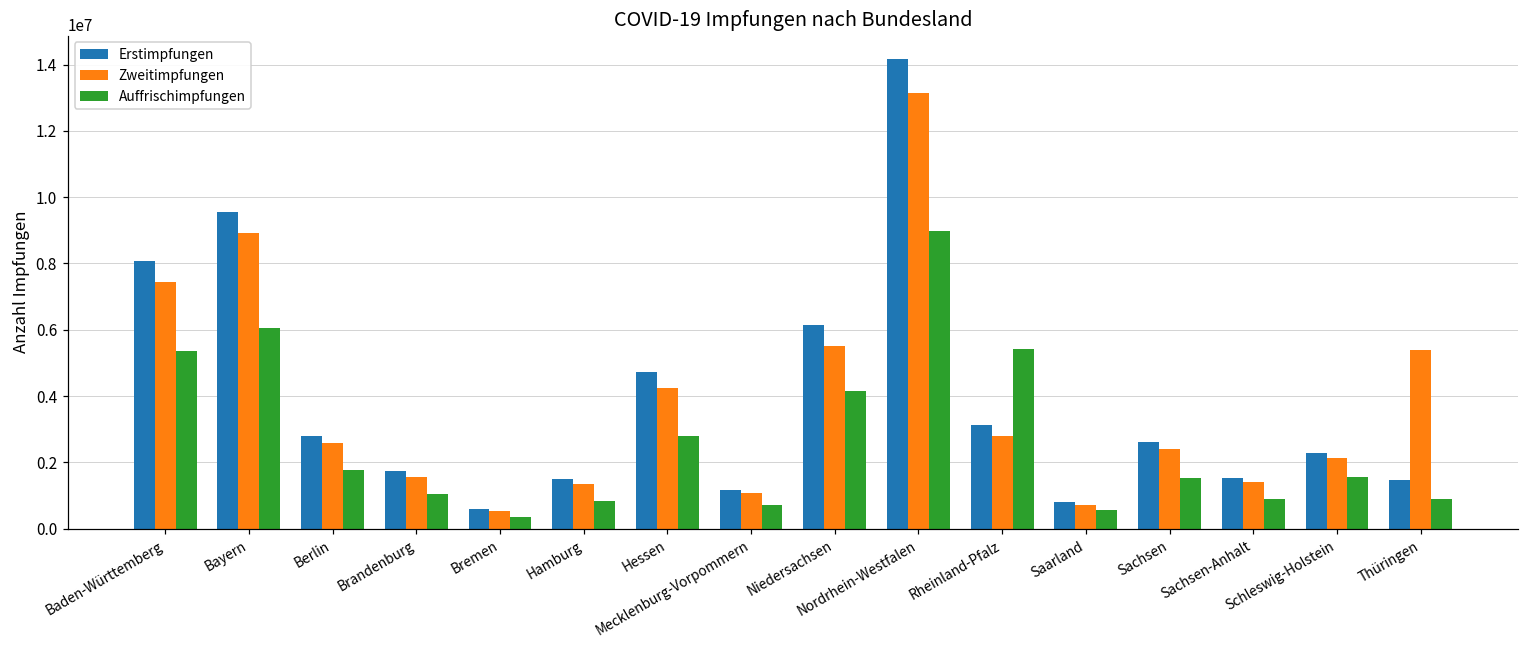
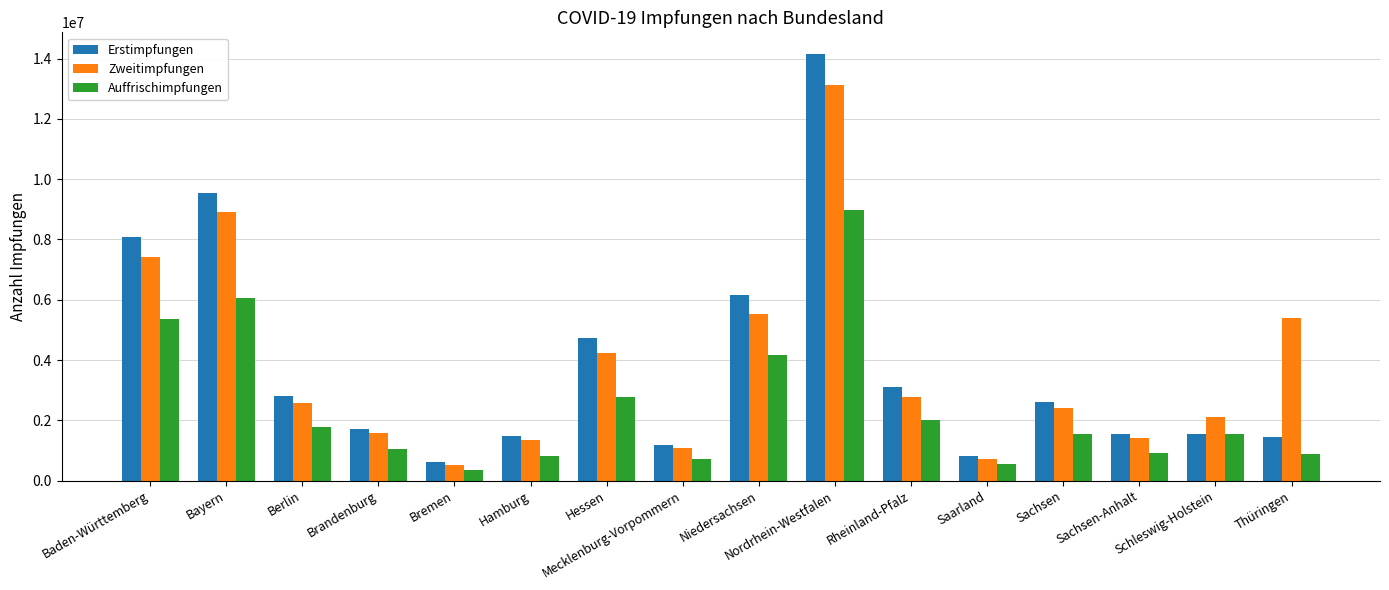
  {
    "Erstimpfungen": {
      "Baden-Württemberg": 8100000,
      "Bayern": 9600000,
      "Berlin": 2800000,
      "Brandenburg": 1700000,
      "Bremen": 600000,
      "Hamburg": 1500000,
      "Hessen": 4700000,
      "Mecklenburg-Vorpommern": 1200000,
      "Niedersachsen": 6100000,
      "Nordrhein-Westfalen": 14200000,
      "Rheinland-Pfalz": 3100000,
      "Saarland": 800000,
      "Sachsen": 2600000,
      "Sachsen-Anhalt": 1500000,
-     "Schleswig-Holstein": 2300000,
+     "Schleswig-Holstein": 1500000,
      "Thüringen": 1500000
    },
    "Zweitimpfungen": {
      "Baden-Württemberg": 7400000,
      "Bayern": 8900000,
      "Berlin": 2600000,
      "Brandenburg": 1600000,
      "Bremen": 500000,
      "Hamburg": 1300000,
      "Hessen": 4200000,
      "Mecklenburg-Vorpommern": 1100000,
      "Niedersachsen": 5500000,
      "Nordrhein-Westfalen": 13100000,
      "Rheinland-Pfalz": 2800000,
      "Saarland": 700000,
      "Sachsen": 2400000,
      "Sachsen-Anhalt": 1400000,
      "Schleswig-Holstein": 2100000,
      "Thüringen": 5400000
    },
    "Auffrischimpfungen": {
      "Baden-Württemberg": 5400000,
      "Bayern": 6000000,
      "Berlin": 1800000,
      "Brandenburg": 1000000,
      "Bremen": 400000,
      "Hamburg": 800000,
      "Hessen": 2800000,
      "Mecklenburg-Vorpommern": 700000,
      "Niedersachsen": 4200000,
      "Nordrhein-Westfalen": 9000000,
-     "Rheinland-Pfalz": 5400000,
+     "Rheinland-Pfalz": 2000000,
      "Saarland": 600000,
      "Sachsen": 1500000,
      "Sachsen-Anhalt": 900000,
      "Schleswig-Holstein": 1500000,
      "Thüringen": 900000
    }
  }
